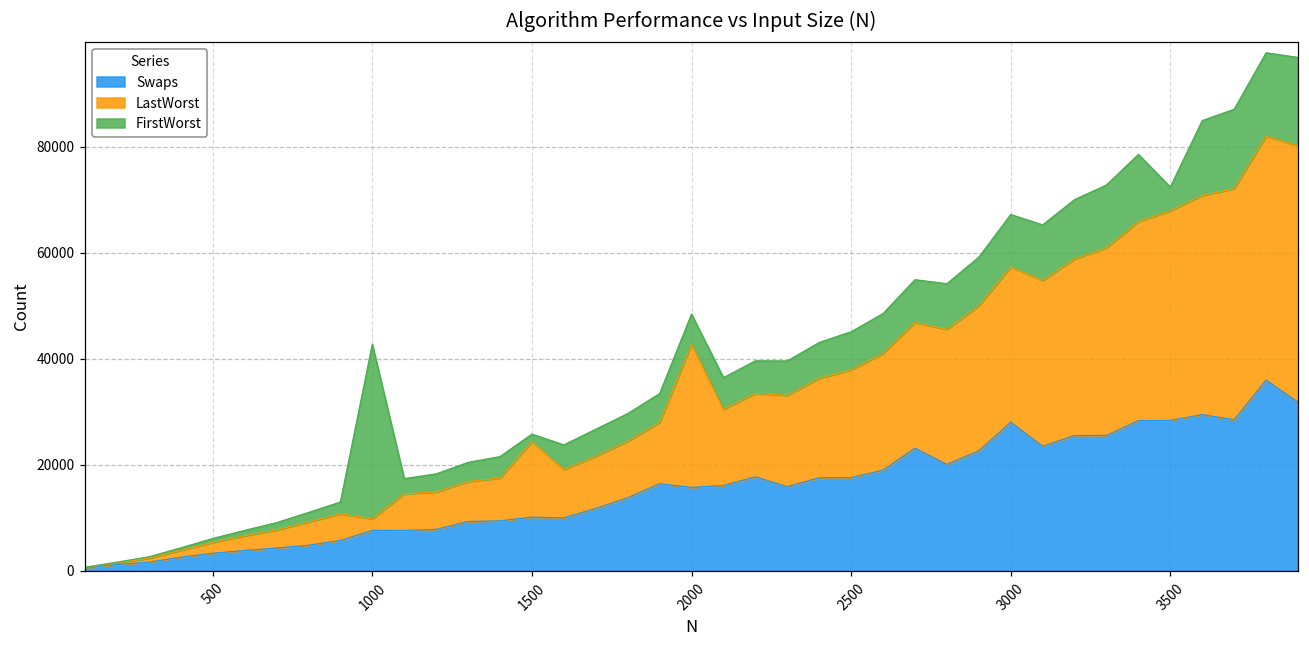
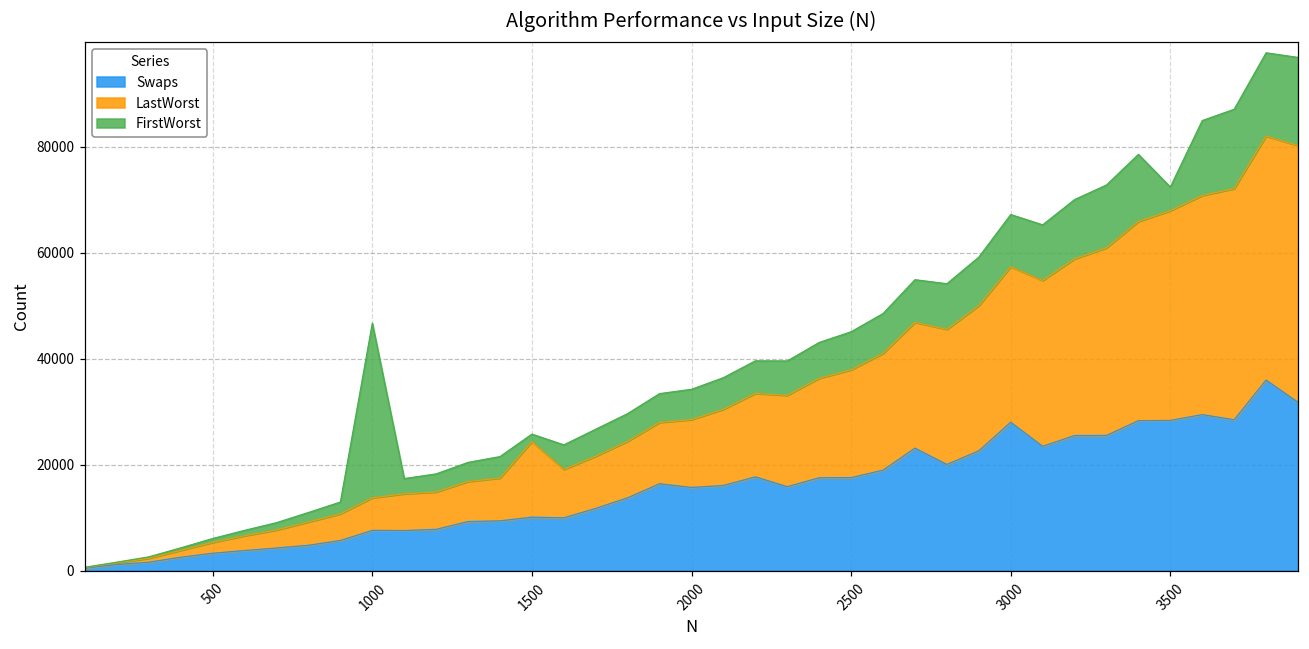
  {
    "Swaps": {
      "500": 3000,
      "1000": 8000,
      "1500": 10000,
      "2000": 16000,
      "2500": 18000,
      "3000": 28000,
      "3500": 28000
    },
    "LastWorst": {
      "500": 2000,
-     "1000": 2000,
+     "1000": 6000,
      "1500": 14000,
-     "2000": 27000,
+     "2000": 13000,
      "2500": 20000,
      "3000": 29000,
      "3500": 40000
    },
    "FirstWorst": {
      "500": 1000,
      "1000": 33000,
      "1500": 1000,
      "2000": 6000,
      "2500": 7000,
      "3000": 10000,
      "3500": 4000
    }
  }
